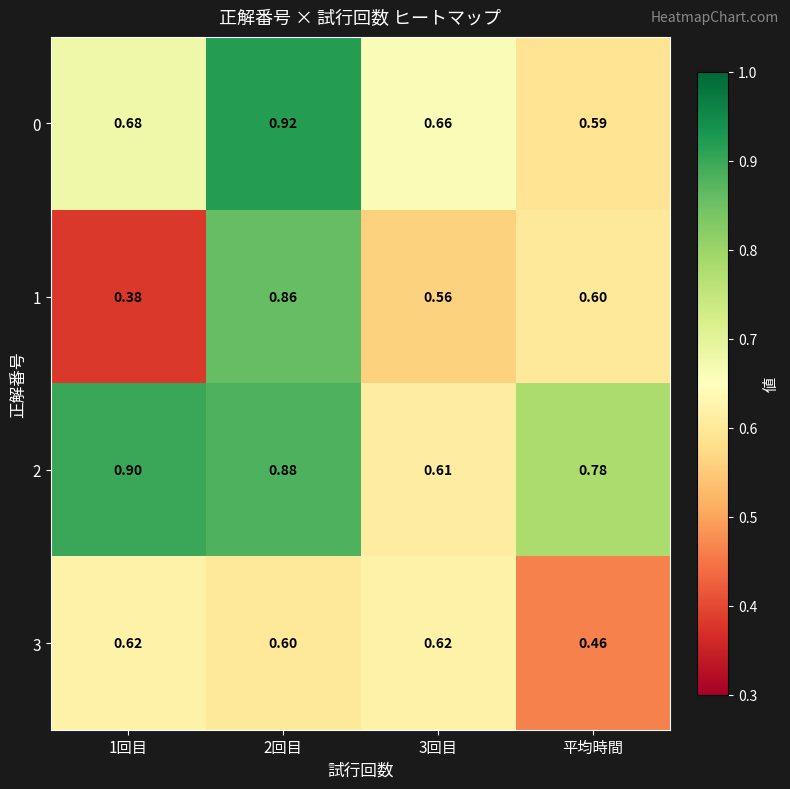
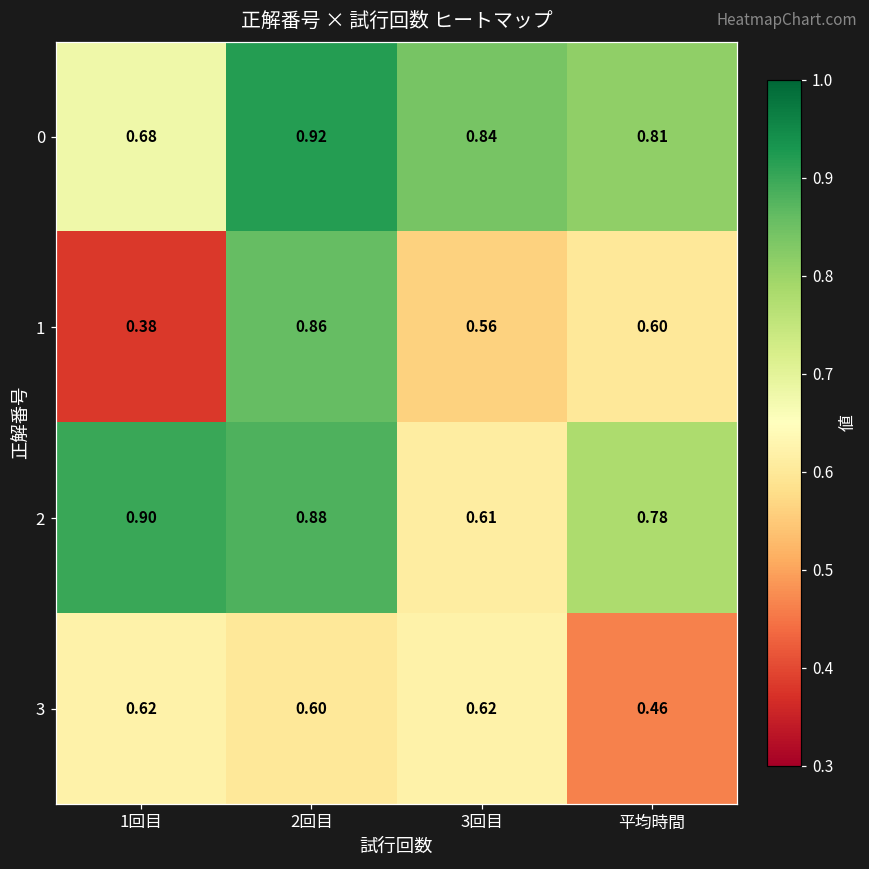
  {
    "0": {
      "1回目": 0.68,
      "2回目": 0.92,
-     "3回目": 0.66,
-     "平均時間": 0.59
+     "3回目": 0.84,
+     "平均時間": 0.81
    },
    "1": {
      "1回目": 0.38,
      "2回目": 0.86,
      "3回目": 0.56,
      "平均時間": 0.60
    },
    "2": {
      "1回目": 0.90,
      "2回目": 0.88,
      "3回目": 0.61,
      "平均時間": 0.78
    },
    "3": {
      "1回目": 0.62,
      "2回目": 0.60,
      "3回目": 0.62,
      "平均時間": 0.46
    }
  }
